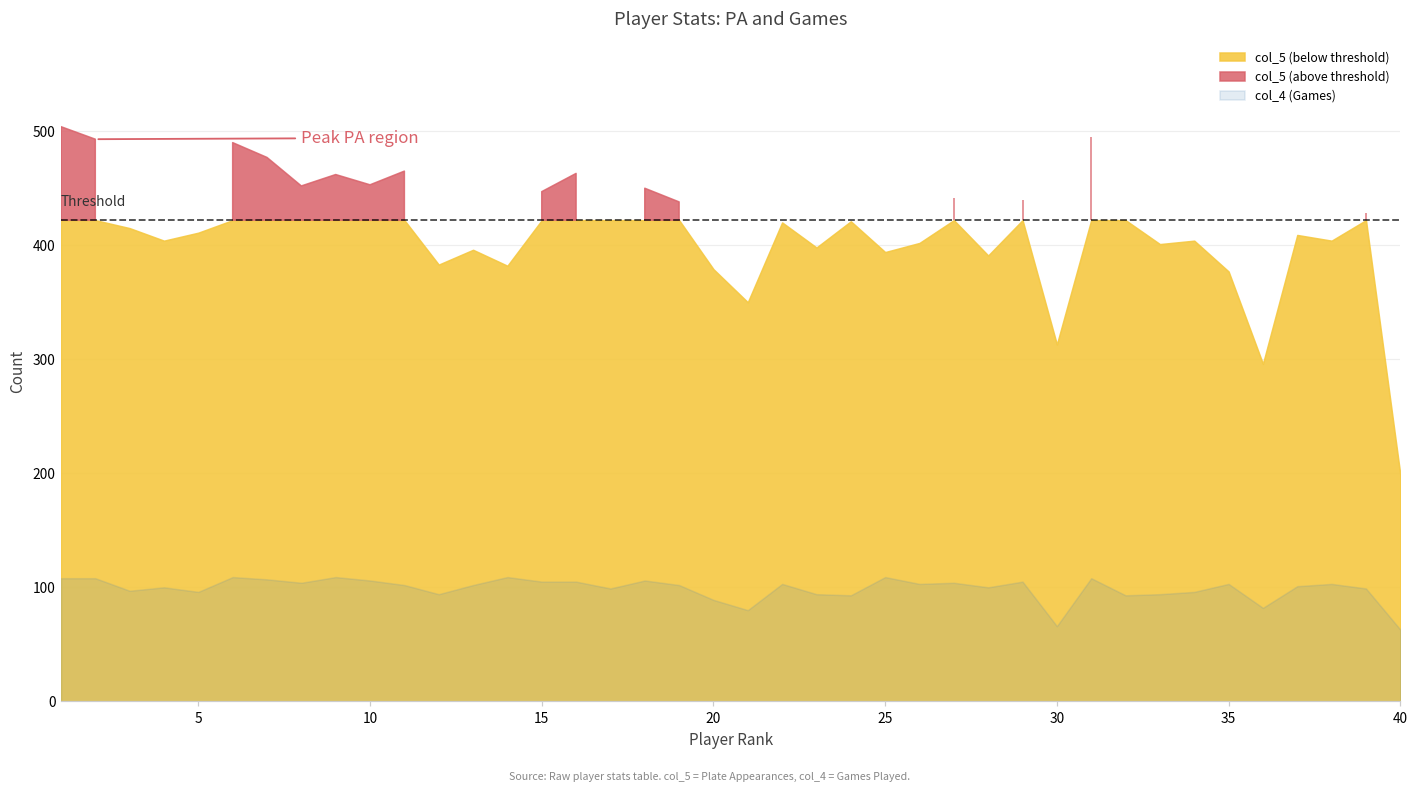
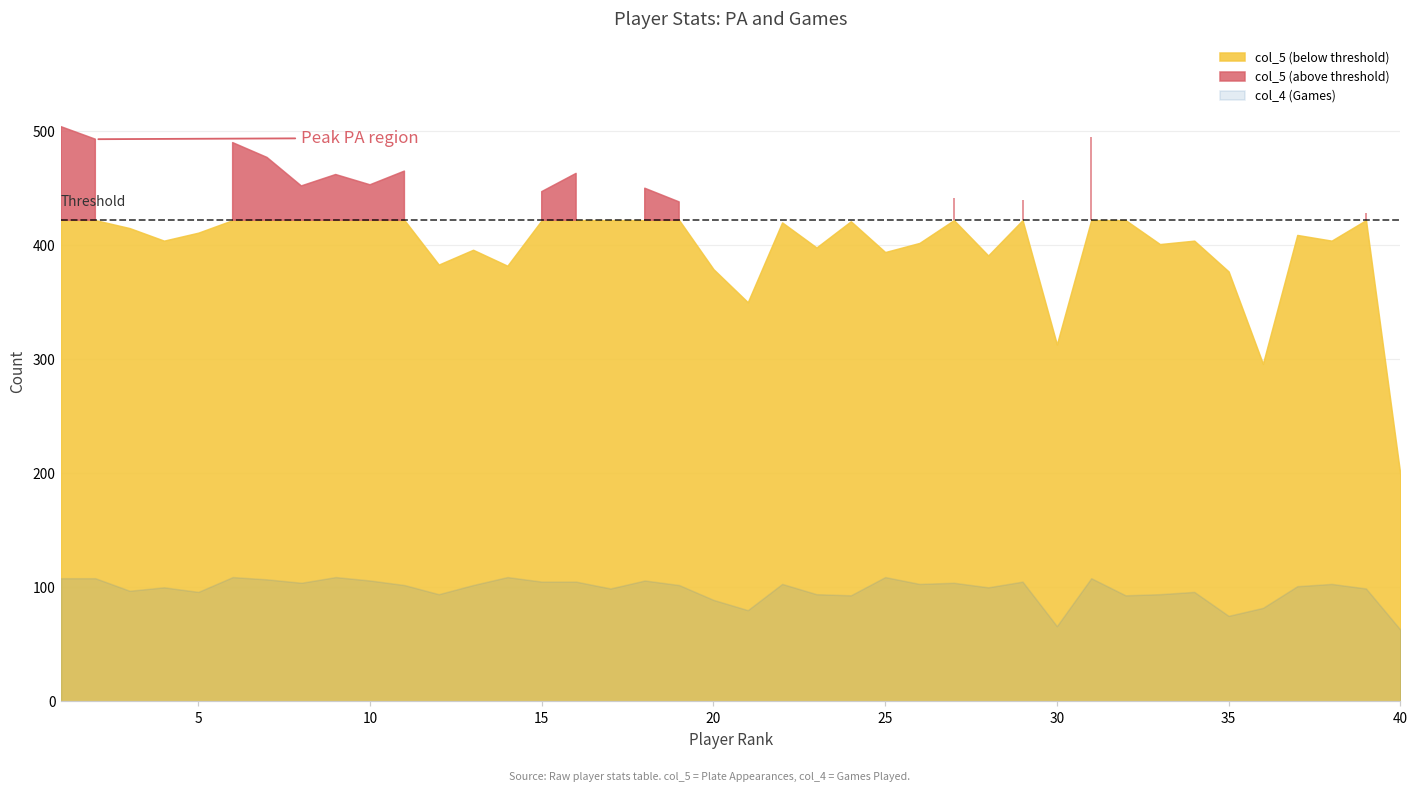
  {
    "col_5 (below threshold)": {
      "5": 411,
      "10": 422,
      "15": 422,
      "20": 379,
      "25": 394,
      "30": 313,
      "35": 377,
      "40": 199
    },
    "col_4 (Games)": {
      "5": 96,
      "10": 106,
      "15": 105,
      "20": 89,
      "25": 109,
      "30": 66,
-     "35": 103,
+     "35": 75,
      "40": 63
    }
  }
